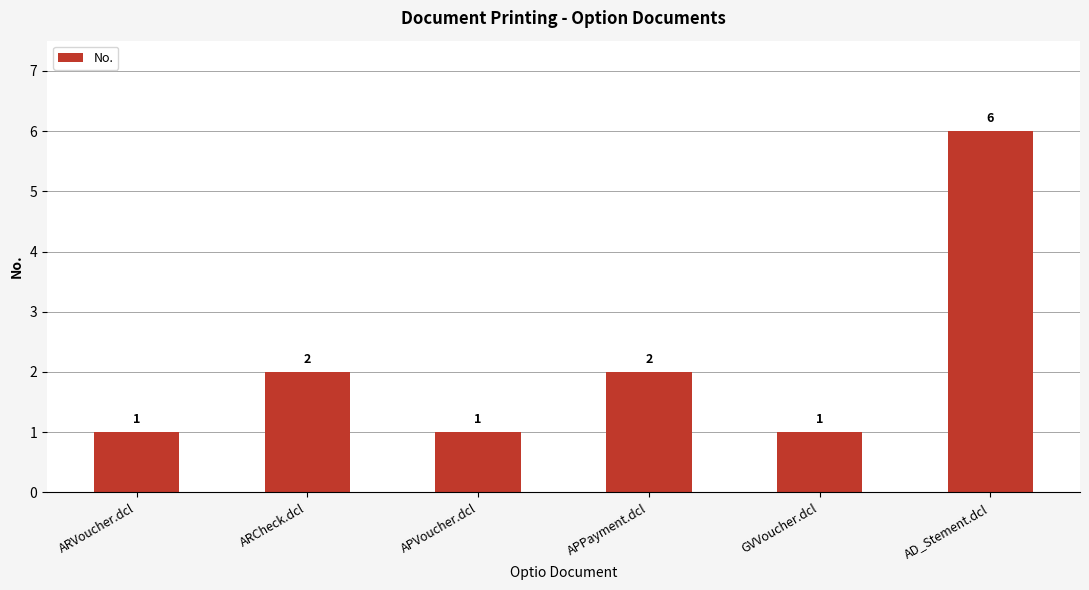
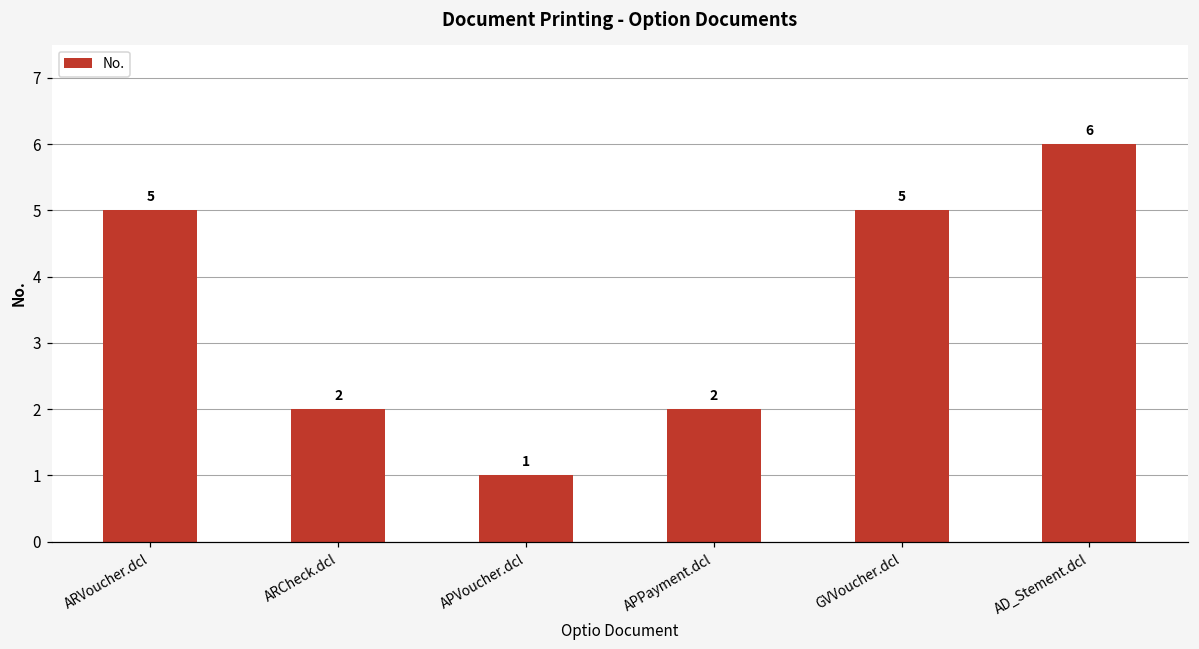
  {
-   "ARVoucher.dcl": 1,
+   "ARVoucher.dcl": 5,
    "ARCheck.dcl": 2,
    "APVoucher.dcl": 1,
    "APPayment.dcl": 2,
-   "GVVoucher.dcl": 1,
+   "GVVoucher.dcl": 5,
    "AD_Stement.dcl": 6
  }
